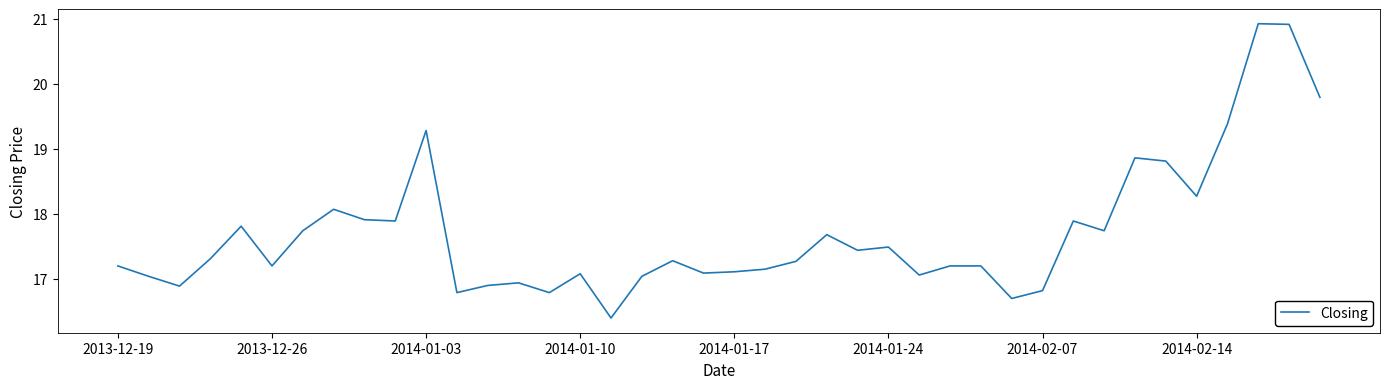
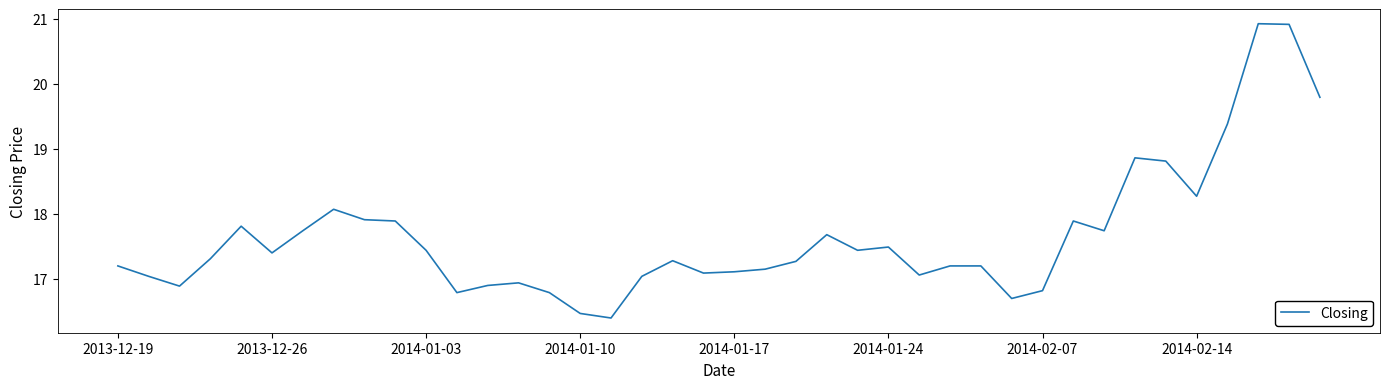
  {
    "2013-12-19": 17.2,
-   "2013-12-26": 17.2,
-   "2014-01-03": 19.3,
-   "2014-01-10": 17.1,
+   "2013-12-26": 17.4,
+   "2014-01-03": 17.4,
+   "2014-01-10": 16.5,
    "2014-01-17": 17.1,
    "2014-01-24": 17.5,
    "2014-02-07": 16.8,
    "2014-02-14": 18.3
  }
